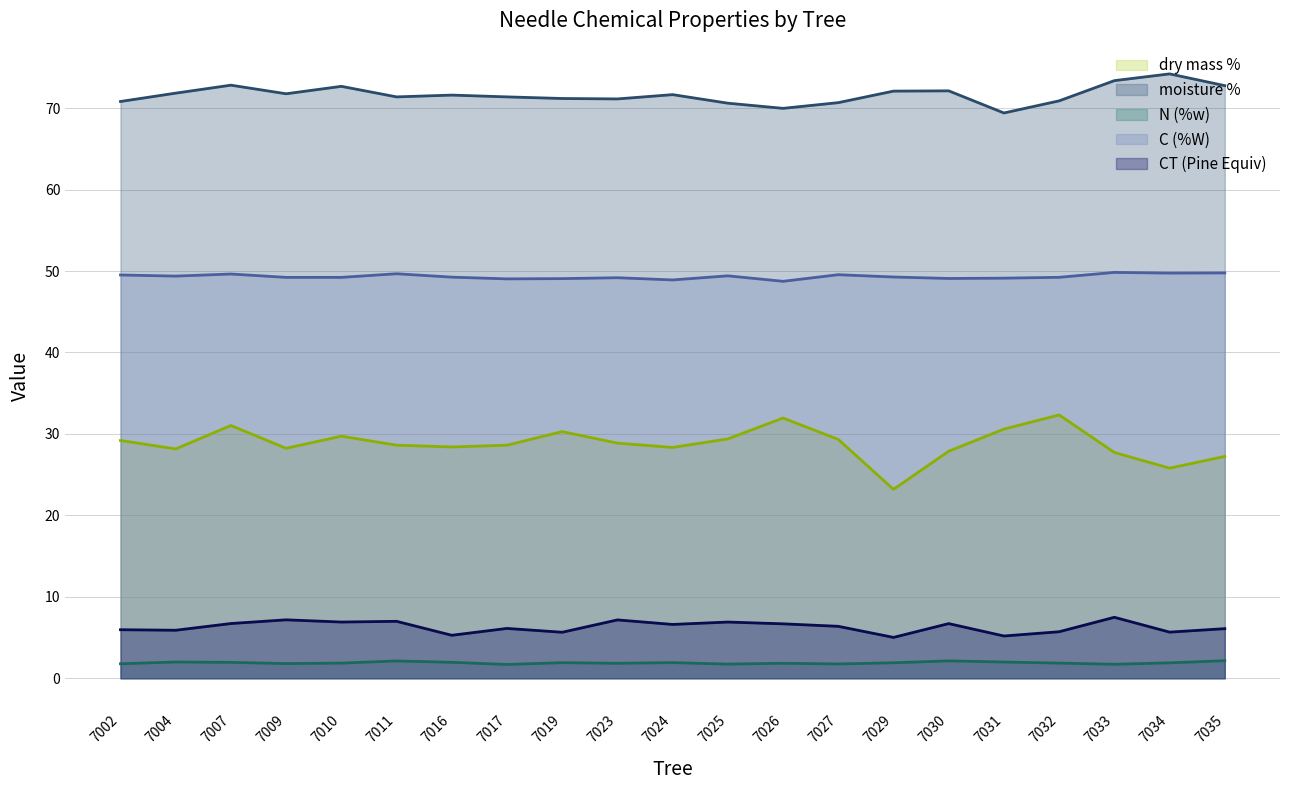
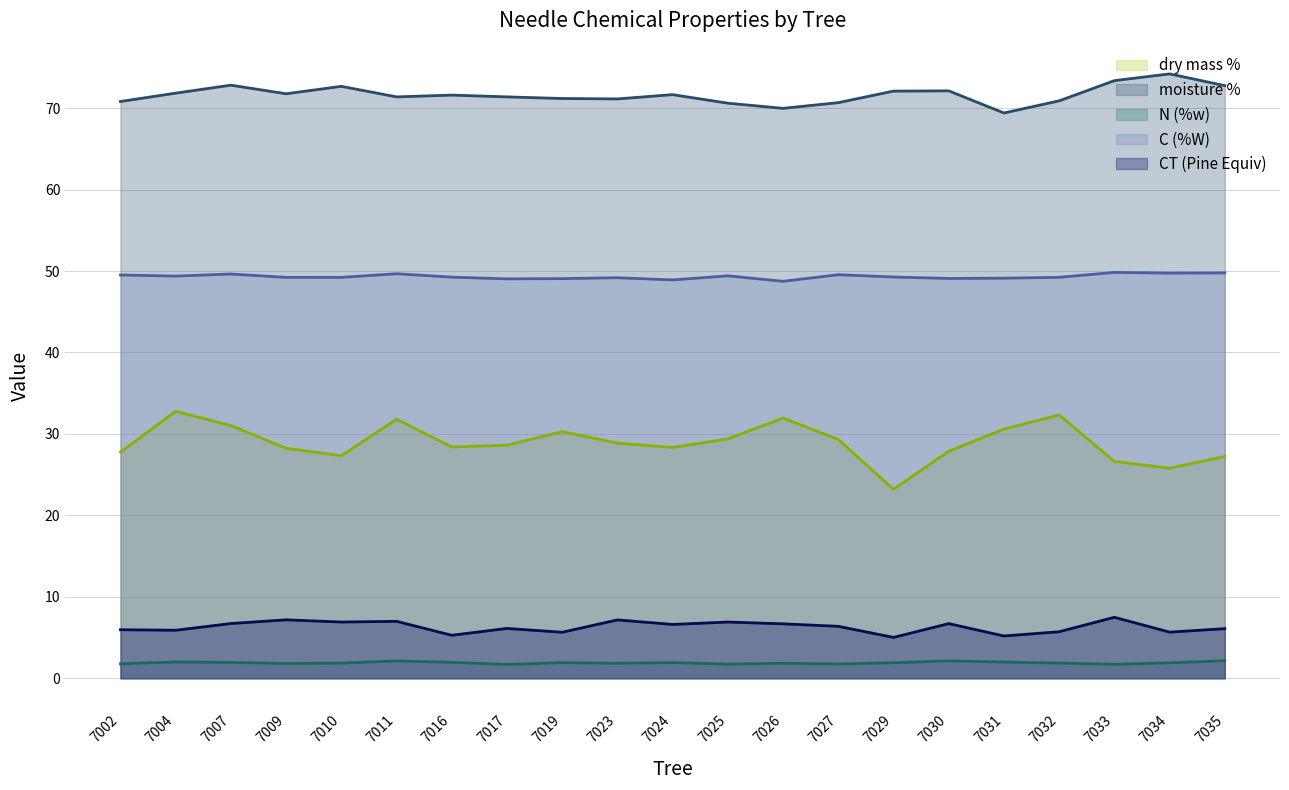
  {
    "dry mass %": {
-     "7002": 29,
-     "7004": 28,
+     "7002": 28,
+     "7004": 33,
      "7007": 31,
      "7009": 28,
-     "7010": 30,
-     "7011": 29,
+     "7010": 27,
+     "7011": 32,
      "7016": 28,
      "7017": 29,
      "7019": 30,
      "7023": 29,
      "7024": 28,
      "7025": 29,
      "7026": 32,
      "7027": 29,
      "7029": 23,
      "7030": 28,
      "7031": 31,
      "7032": 32,
-     "7033": 28,
+     "7033": 27,
      "7034": 26,
      "7035": 27
    }
  }
